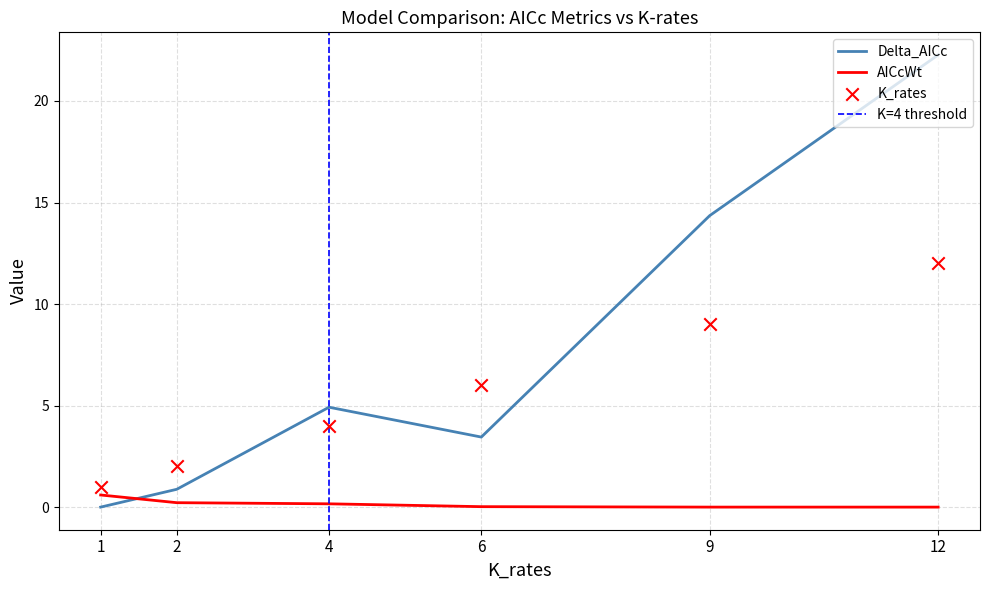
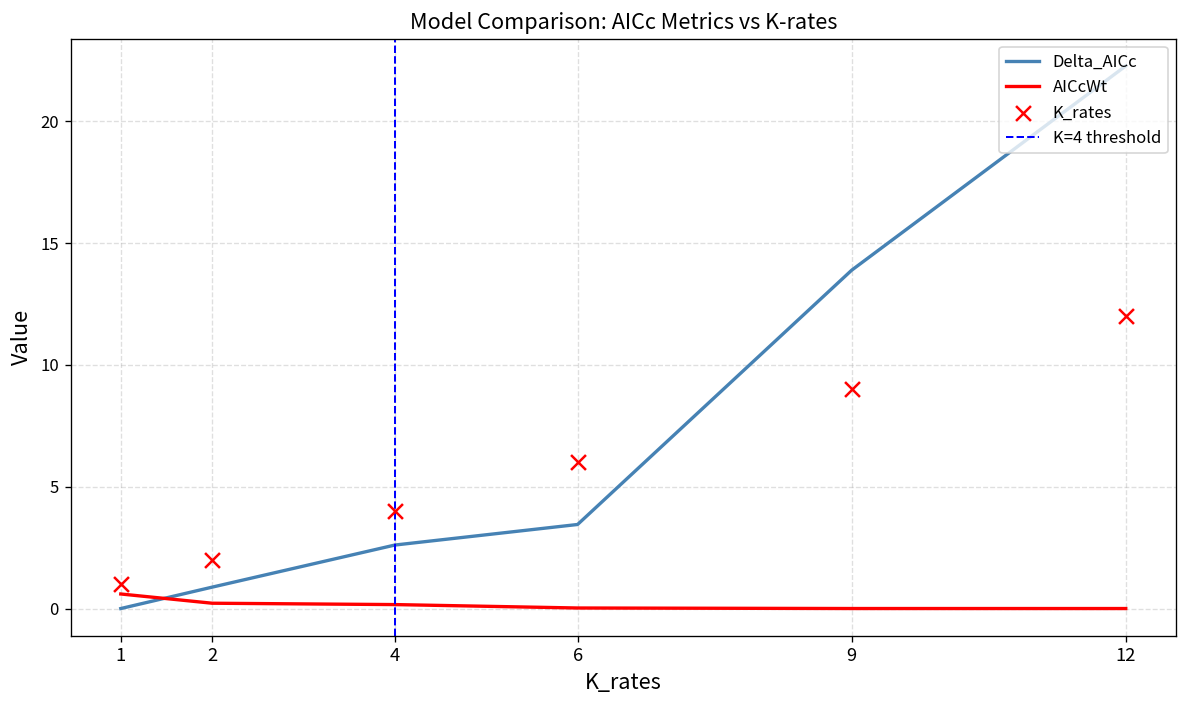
  {
    "Delta_AICc": {
      "1": 0.0,
      "2": 0.9,
-     "4": 4.9,
+     "4": 2.6,
      "6": 3.4,
-     "9": 14.4
+     "9": 13.9
    }
  }
